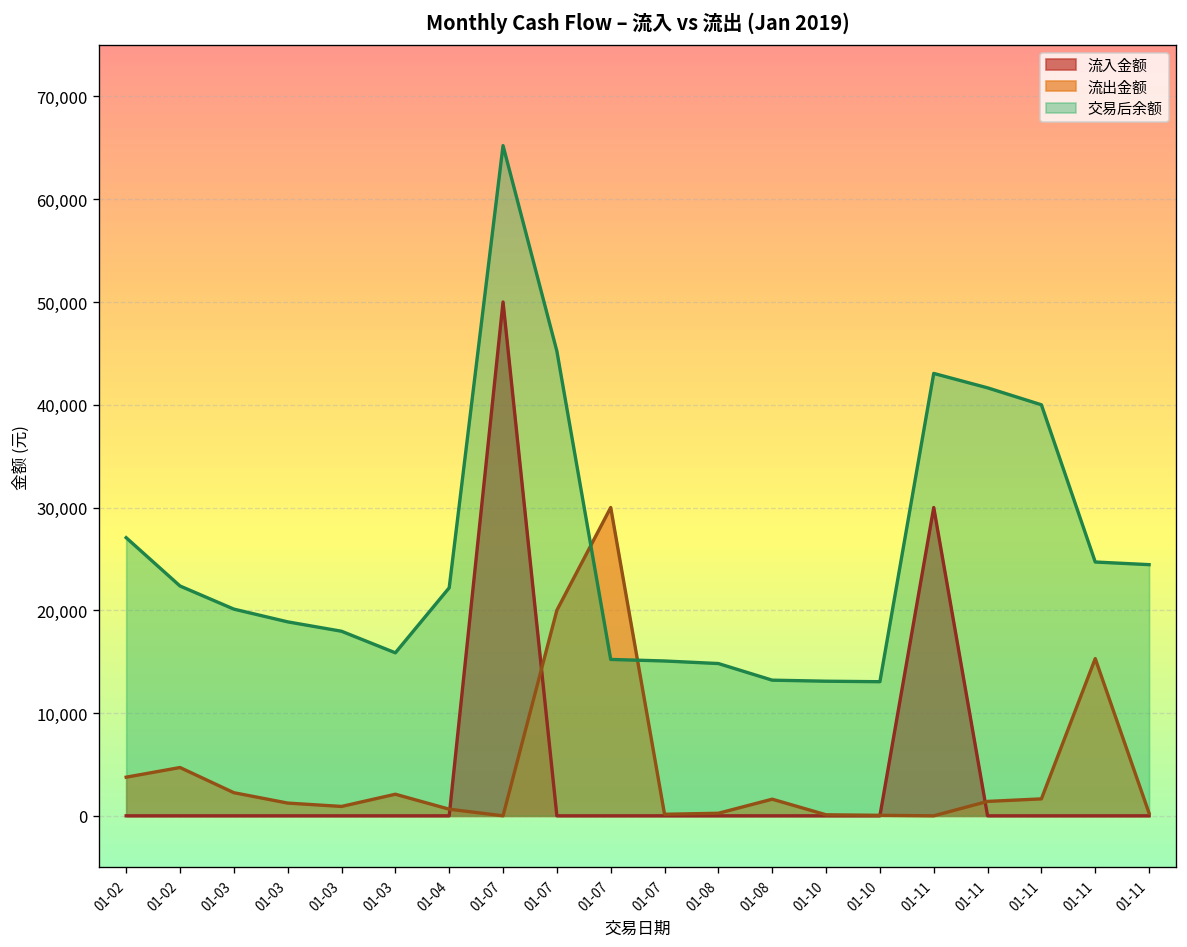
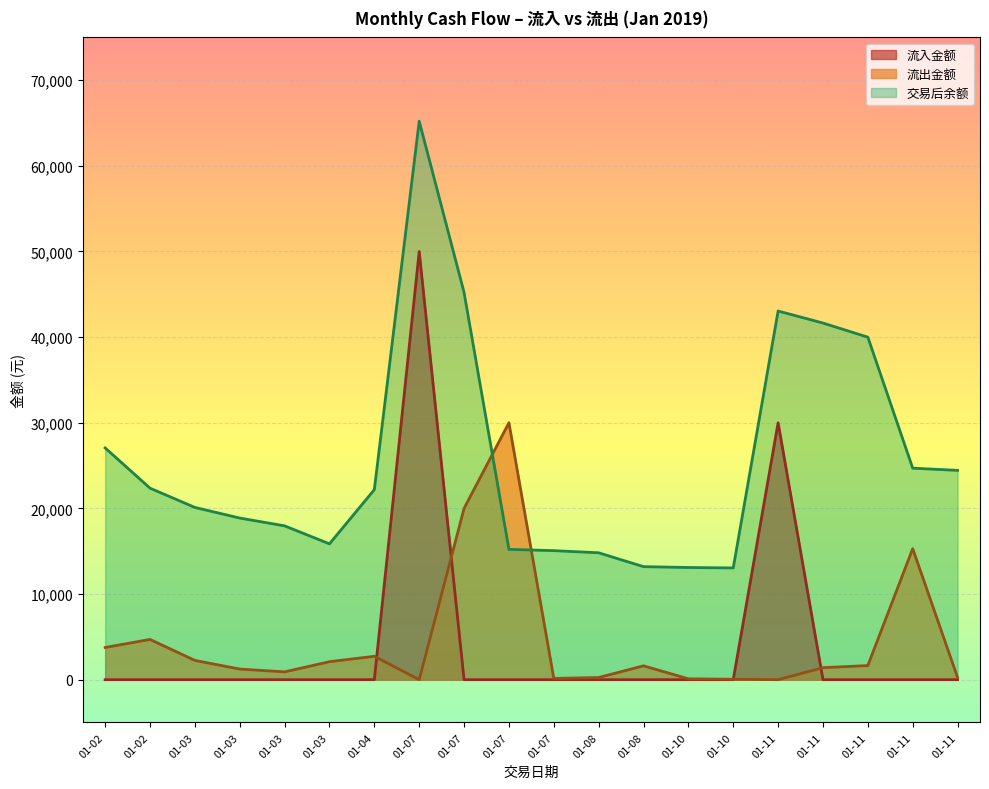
  {
    "流入金额": {
      "01-04": "0"
    },
    "流出金额": {
-     "01-04": "1,000"
+     "01-04": "3,000"
    },
    "交易后余额": {
      "01-04": "22,000"
    }
  }
